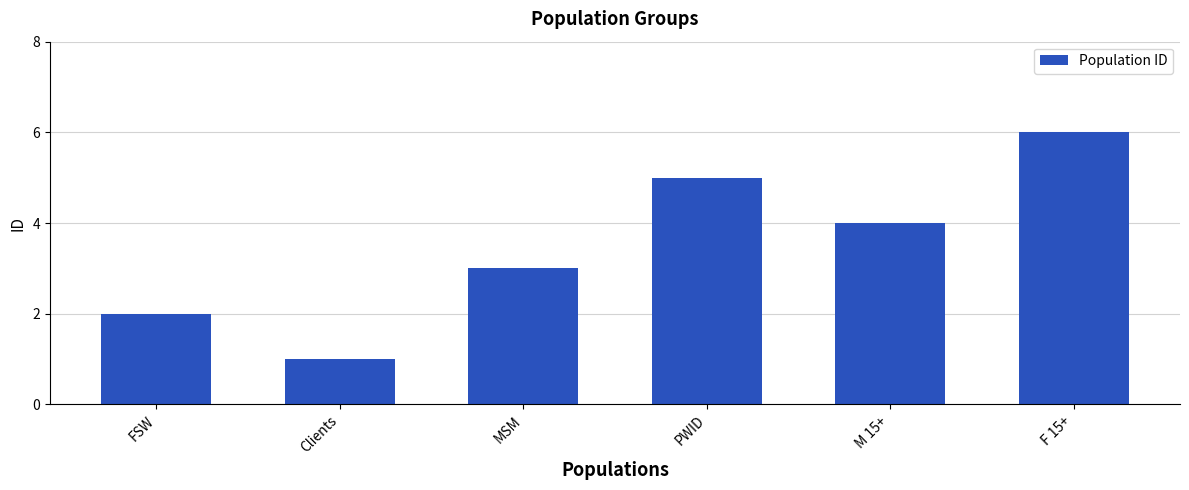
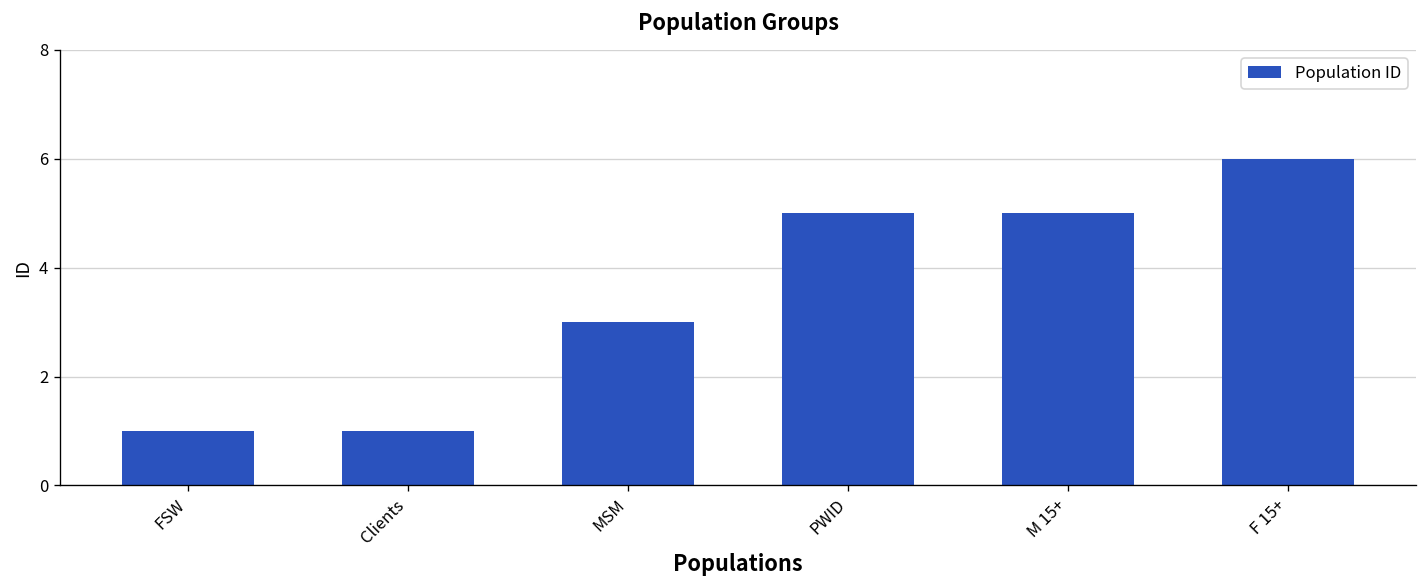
  {
-   "FSW": 2,
+   "FSW": 1,
    "Clients": 1,
    "MSM": 3,
    "PWID": 5,
-   "M 15+": 4,
+   "M 15+": 5,
    "F 15+": 6
  }
